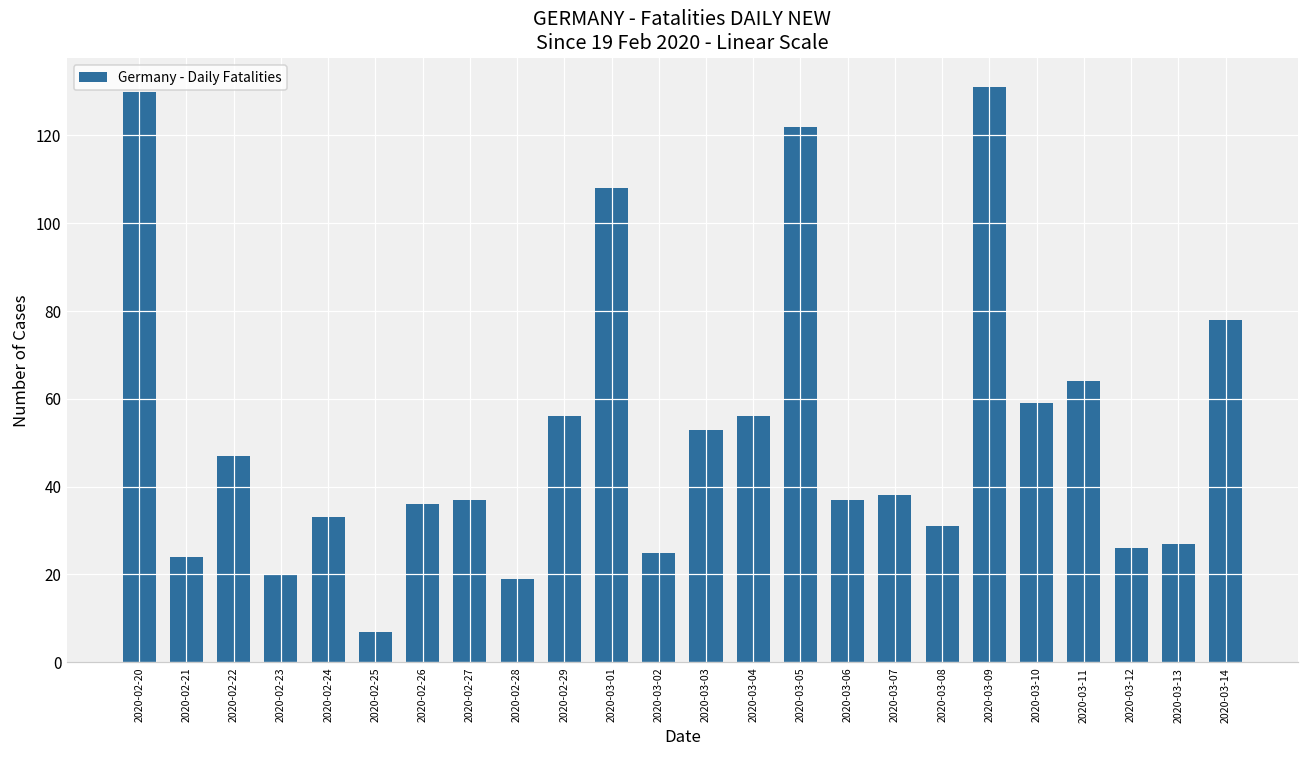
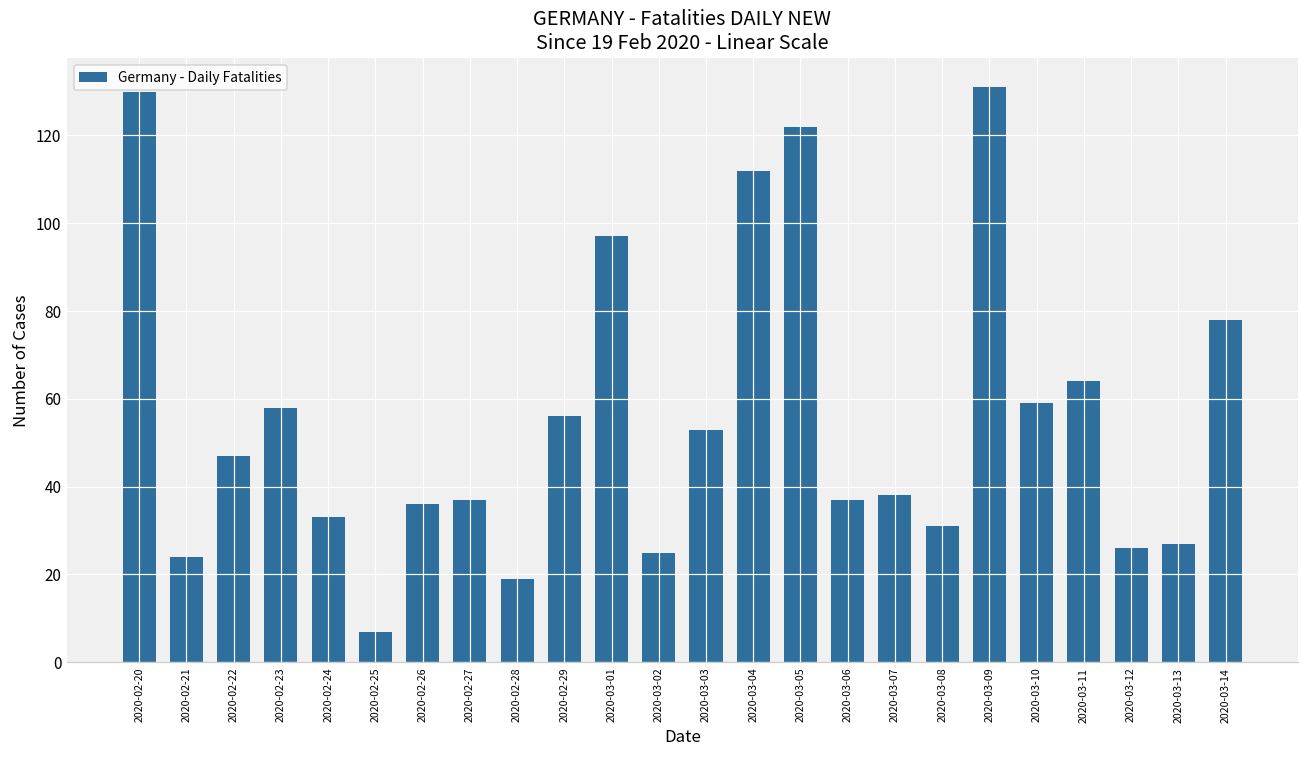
  {
    "2020-02-20": 130,
    "2020-02-21": 24,
    "2020-02-22": 47,
-   "2020-02-23": 20,
+   "2020-02-23": 58,
    "2020-02-24": 33,
    "2020-02-25": 7,
    "2020-02-26": 36,
    "2020-02-27": 37,
    "2020-02-28": 19,
    "2020-02-29": 56,
-   "2020-03-01": 108,
+   "2020-03-01": 97,
    "2020-03-02": 25,
    "2020-03-03": 53,
-   "2020-03-04": 56,
+   "2020-03-04": 112,
    "2020-03-05": 122,
    "2020-03-06": 37,
    "2020-03-07": 38,
    "2020-03-08": 31,
    "2020-03-09": 131,
    "2020-03-10": 59,
    "2020-03-11": 64,
    "2020-03-12": 26,
    "2020-03-13": 27,
    "2020-03-14": 78
  }
